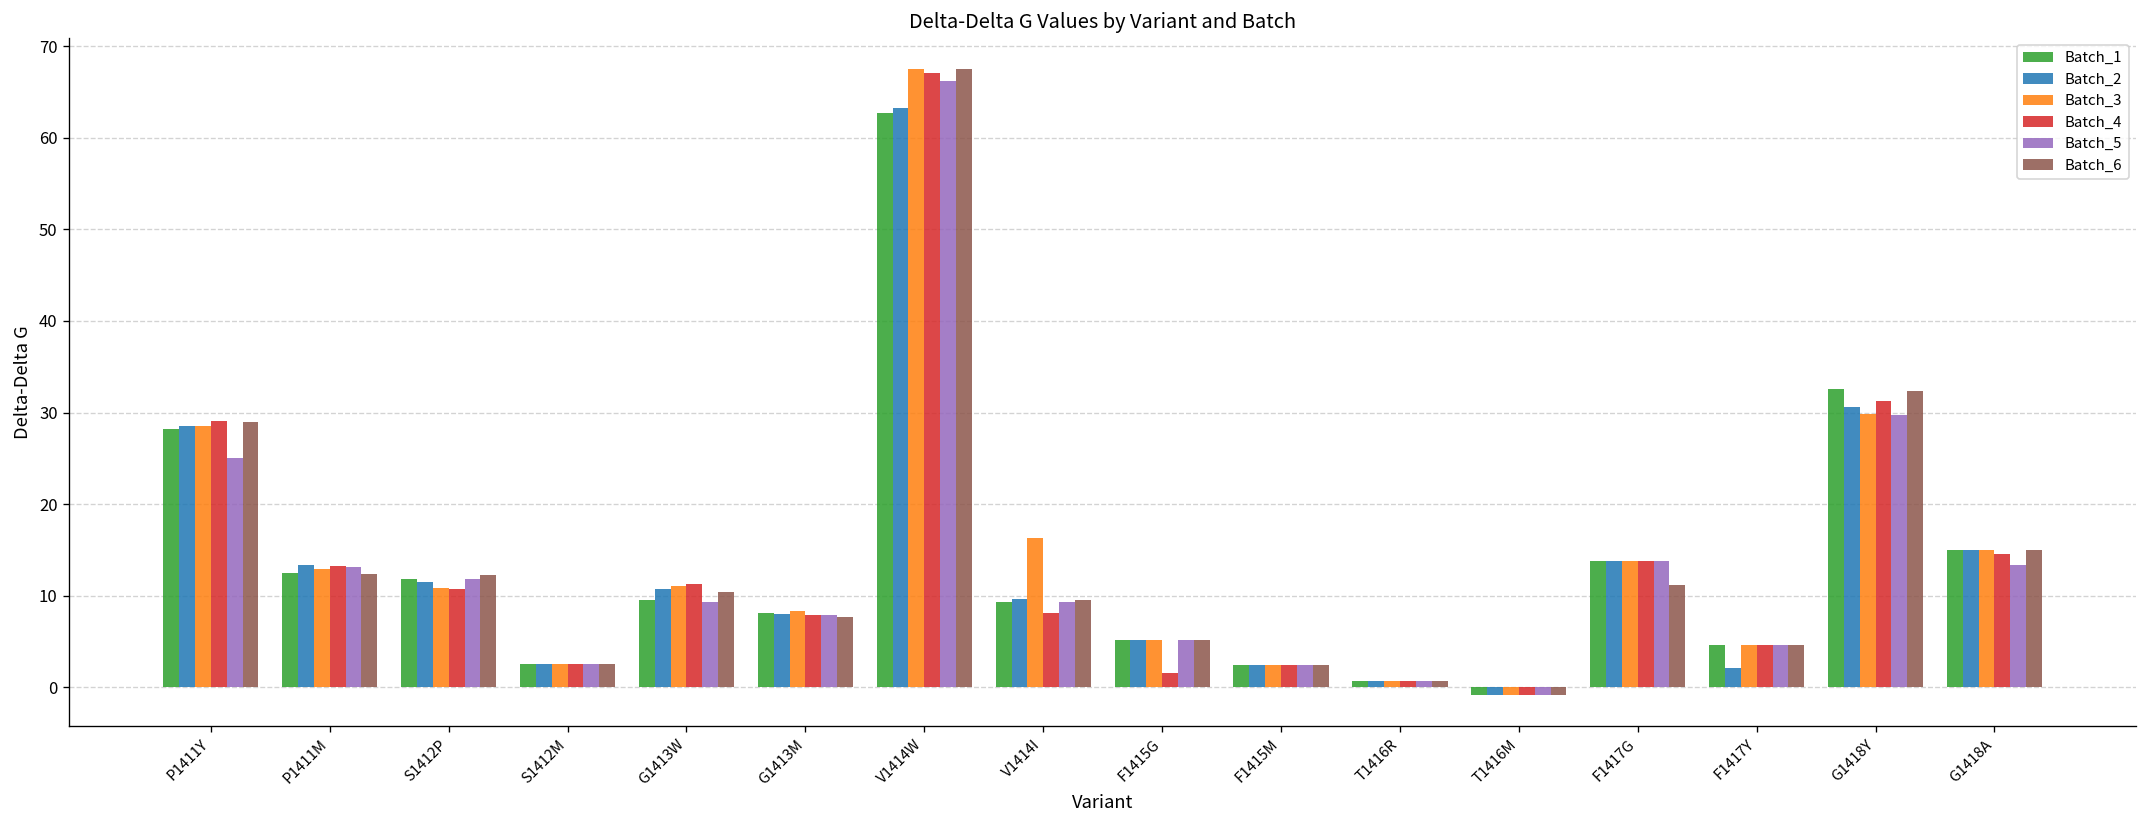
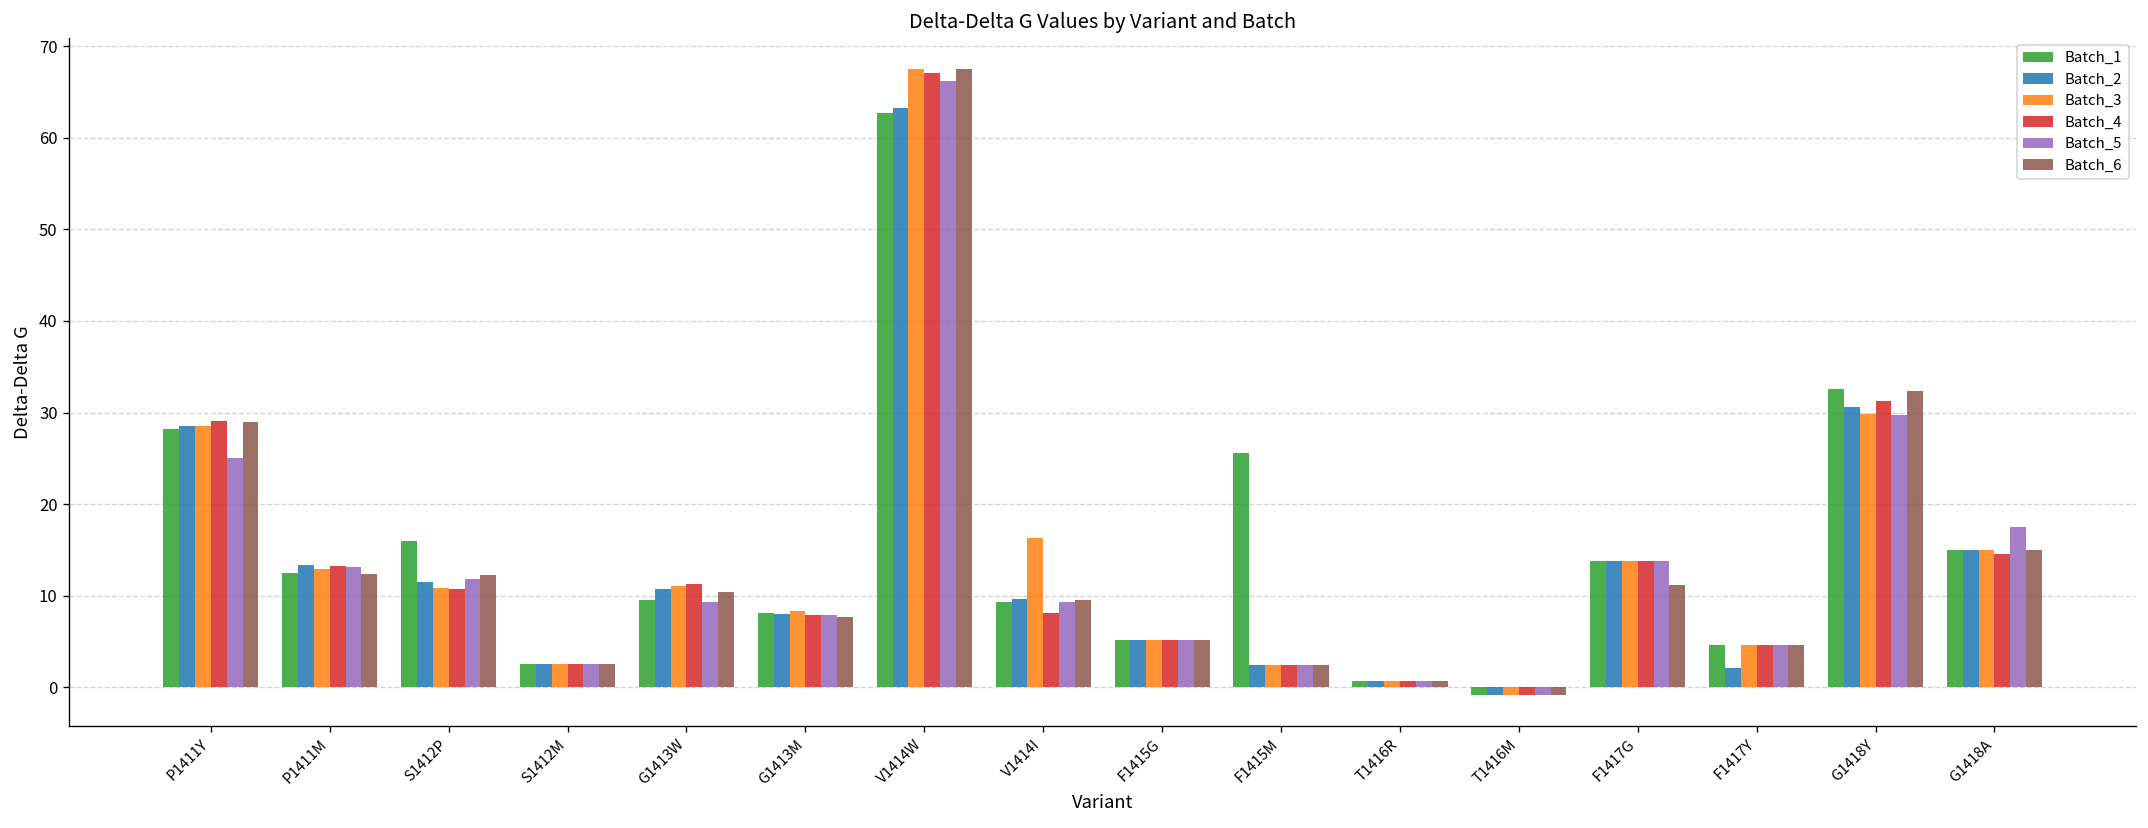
  {
    "Batch_1": {
      "P1411Y": 28,
      "P1411M": 13,
-     "S1412P": 12,
+     "S1412P": 16,
      "S1412M": 3,
      "G1413W": 9,
      "G1413M": 8,
      "V1414W": 63,
      "V1414I": 9,
      "F1415G": 5,
-     "F1415M": 2,
+     "F1415M": 26,
      "T1416R": 1,
      "T1416M": -1,
      "F1417G": 14,
      "F1417Y": 5,
      "G1418Y": 33,
      "G1418A": 15
    },
    "Batch_2": {
      "P1411Y": 28,
      "P1411M": 13,
      "S1412P": 11,
      "S1412M": 3,
      "G1413W": 11,
      "G1413M": 8,
      "V1414W": 63,
      "V1414I": 10,
      "F1415G": 5,
      "F1415M": 2,
      "T1416R": 1,
      "T1416M": -1,
      "F1417G": 14,
      "F1417Y": 2,
      "G1418Y": 31,
      "G1418A": 15
    },
    "Batch_3": {
      "P1411Y": 29,
      "P1411M": 13,
      "S1412P": 11,
      "S1412M": 3,
      "G1413W": 11,
      "G1413M": 8,
      "V1414W": 68,
      "V1414I": 16,
      "F1415G": 5,
      "F1415M": 2,
      "T1416R": 1,
      "T1416M": -1,
      "F1417G": 14,
      "F1417Y": 5,
      "G1418Y": 30,
      "G1418A": 15
    },
    "Batch_4": {
      "P1411Y": 29,
      "P1411M": 13,
      "S1412P": 11,
      "S1412M": 3,
      "G1413W": 11,
      "G1413M": 8,
      "V1414W": 67,
      "V1414I": 8,
-     "F1415G": 1,
+     "F1415G": 5,
      "F1415M": 2,
      "T1416R": 1,
      "T1416M": -1,
      "F1417G": 14,
      "F1417Y": 5,
      "G1418Y": 31,
      "G1418A": 15
    },
    "Batch_5": {
      "P1411Y": 25,
      "P1411M": 13,
      "S1412P": 12,
      "S1412M": 3,
      "G1413W": 9,
      "G1413M": 8,
      "V1414W": 66,
      "V1414I": 9,
      "F1415G": 5,
      "F1415M": 2,
      "T1416R": 1,
      "T1416M": -1,
      "F1417G": 14,
      "F1417Y": 5,
      "G1418Y": 30,
-     "G1418A": 13
+     "G1418A": 17
    },
    "Batch_6": {
      "P1411Y": 29,
      "P1411M": 12,
      "S1412P": 12,
      "S1412M": 3,
      "G1413W": 10,
      "G1413M": 8,
      "V1414W": 67,
      "V1414I": 9,
      "F1415G": 5,
      "F1415M": 2,
      "T1416R": 1,
      "T1416M": -1,
      "F1417G": 11,
      "F1417Y": 5,
      "G1418Y": 32,
      "G1418A": 15
    }
  }
